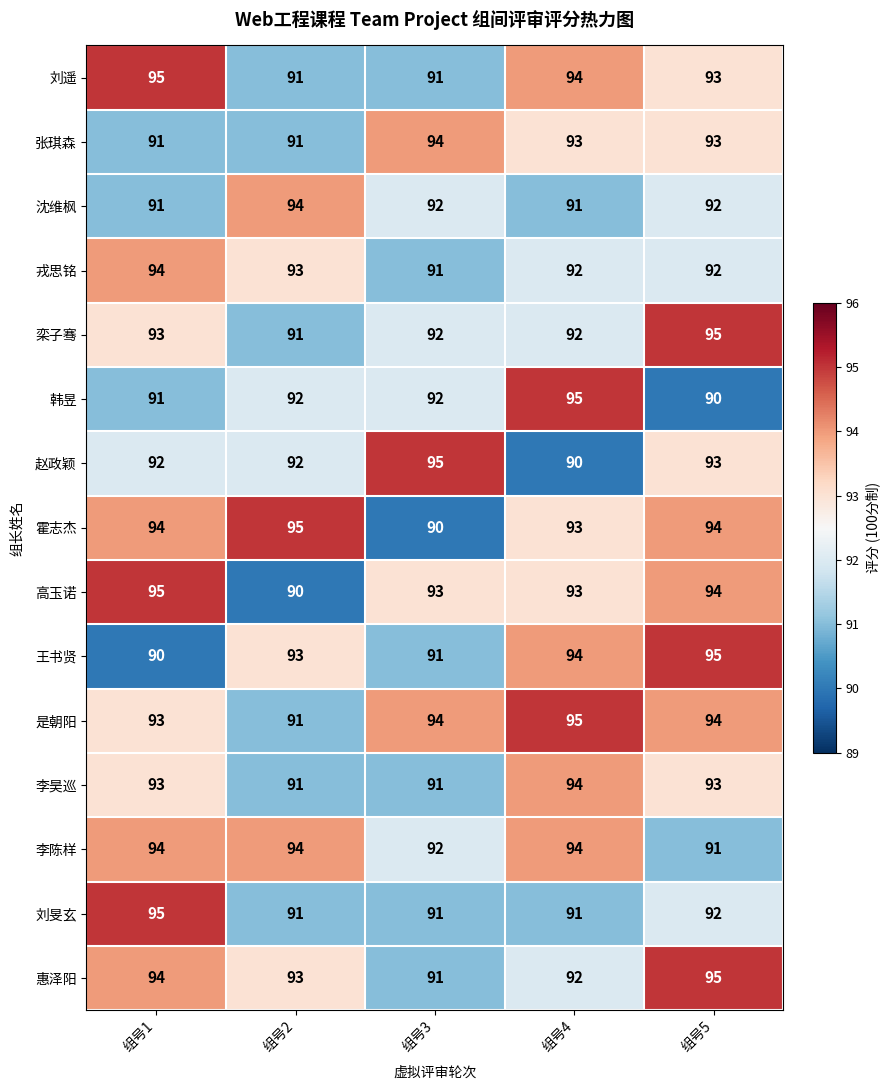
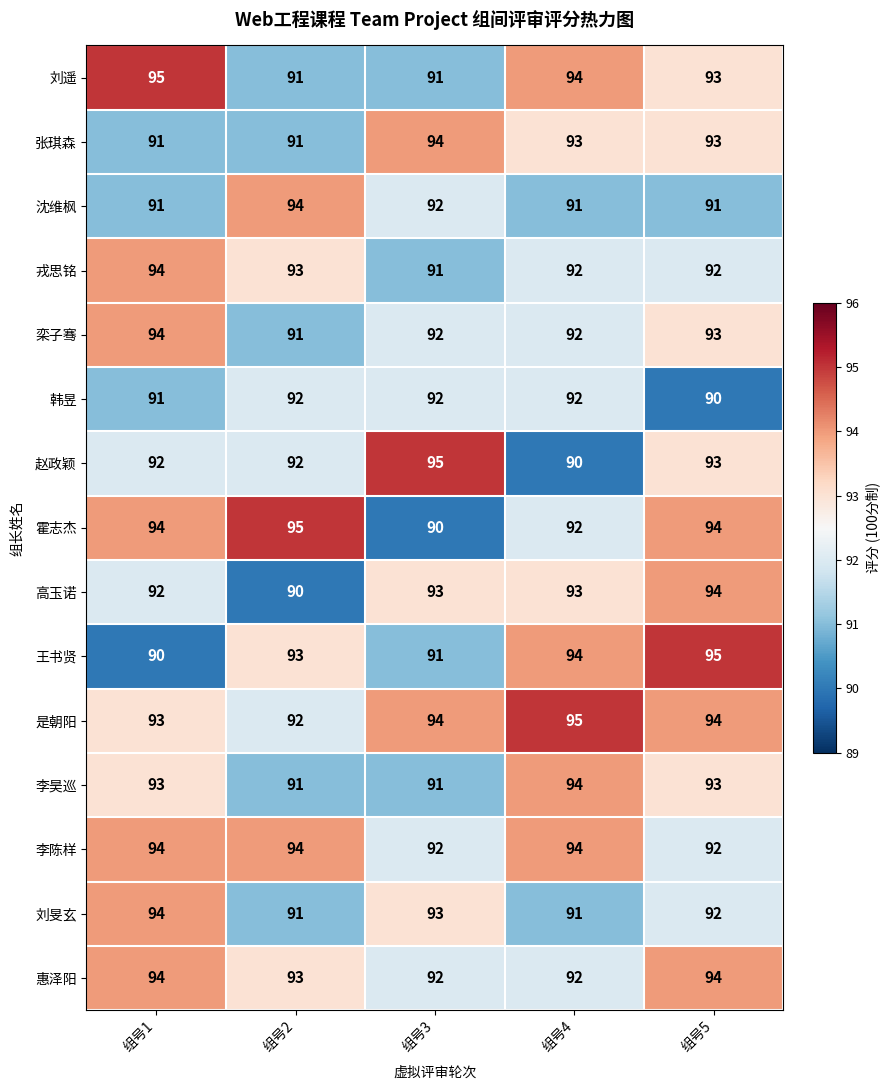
  {
    "刘遥": {
      "组号1": 95,
      "组号2": 91,
      "组号3": 91,
      "组号4": 94,
      "组号5": 93
    },
    "张琪森": {
      "组号1": 91,
      "组号2": 91,
      "组号3": 94,
      "组号4": 93,
      "组号5": 93
    },
    "沈维枫": {
      "组号1": 91,
      "组号2": 94,
      "组号3": 92,
      "组号4": 91,
-     "组号5": 92
+     "组号5": 91
    },
    "戎思铭": {
      "组号1": 94,
      "组号2": 93,
      "组号3": 91,
      "组号4": 92,
      "组号5": 92
    },
    "栾子骞": {
-     "组号1": 93,
+     "组号1": 94,
      "组号2": 91,
      "组号3": 92,
      "组号4": 92,
-     "组号5": 95
+     "组号5": 93
    },
    "韩昱": {
      "组号1": 91,
      "组号2": 92,
      "组号3": 92,
-     "组号4": 95,
+     "组号4": 92,
      "组号5": 90
    },
    "赵政颖": {
      "组号1": 92,
      "组号2": 92,
      "组号3": 95,
      "组号4": 90,
      "组号5": 93
    },
    "霍志杰": {
      "组号1": 94,
      "组号2": 95,
      "组号3": 90,
-     "组号4": 93,
+     "组号4": 92,
      "组号5": 94
    },
    "高玉诺": {
-     "组号1": 95,
+     "组号1": 92,
      "组号2": 90,
      "组号3": 93,
      "组号4": 93,
      "组号5": 94
    },
    "王书贤": {
      "组号1": 90,
      "组号2": 93,
      "组号3": 91,
      "组号4": 94,
      "组号5": 95
    },
    "是朝阳": {
      "组号1": 93,
-     "组号2": 91,
+     "组号2": 92,
      "组号3": 94,
      "组号4": 95,
      "组号5": 94
    },
    "李昊巡": {
      "组号1": 93,
      "组号2": 91,
      "组号3": 91,
      "组号4": 94,
      "组号5": 93
    },
    "李陈样": {
      "组号1": 94,
      "组号2": 94,
      "组号3": 92,
      "组号4": 94,
-     "组号5": 91
+     "组号5": 92
    },
    "刘旻玄": {
-     "组号1": 95,
+     "组号1": 94,
      "组号2": 91,
-     "组号3": 91,
+     "组号3": 93,
      "组号4": 91,
      "组号5": 92
    },
    "惠泽阳": {
      "组号1": 94,
      "组号2": 93,
-     "组号3": 91,
+     "组号3": 92,
      "组号4": 92,
-     "组号5": 95
+     "组号5": 94
    }
  }
